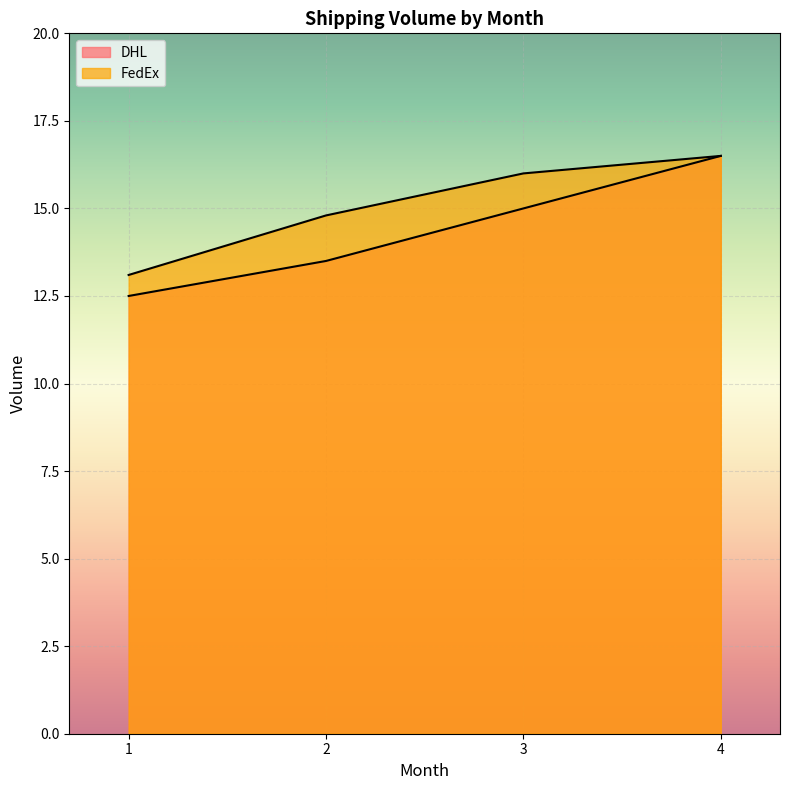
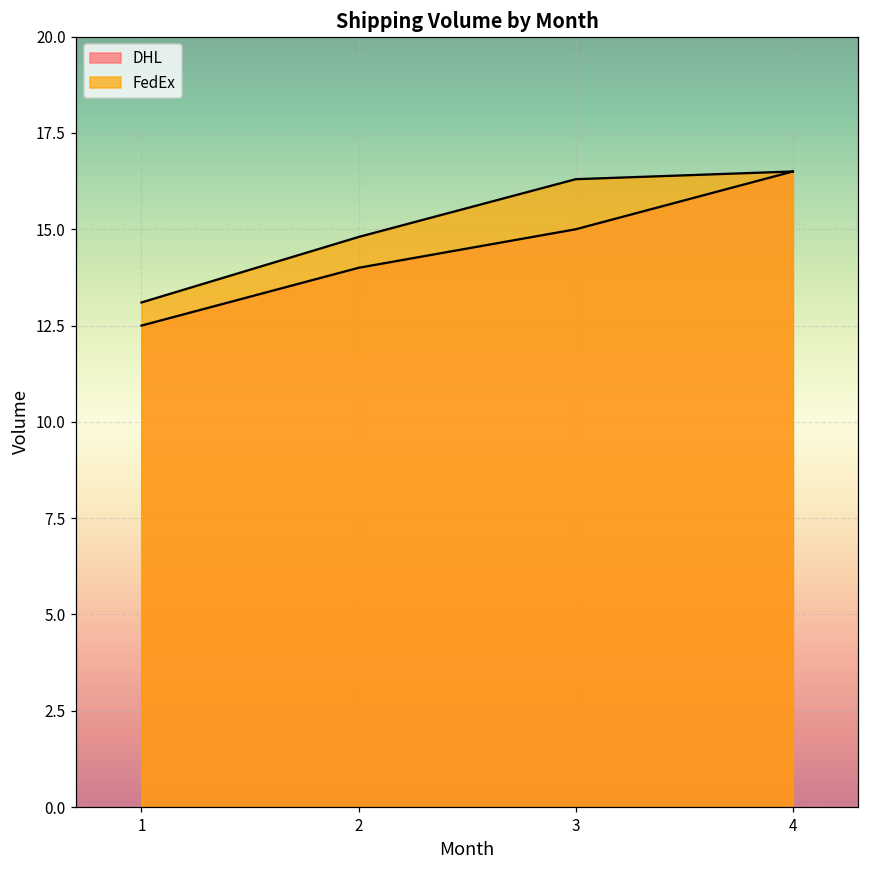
  {
    "DHL": {
      "1": 12.5,
-     "2": 13.5,
+     "2": 14.0,
      "3": 15.0
    },
    "FedEx": {
      "1": 13.1,
      "2": 14.8,
-     "3": 16.0
+     "3": 16.3
    }
  }
